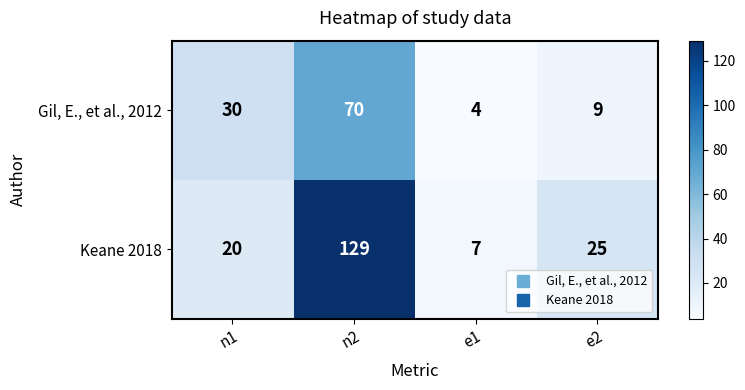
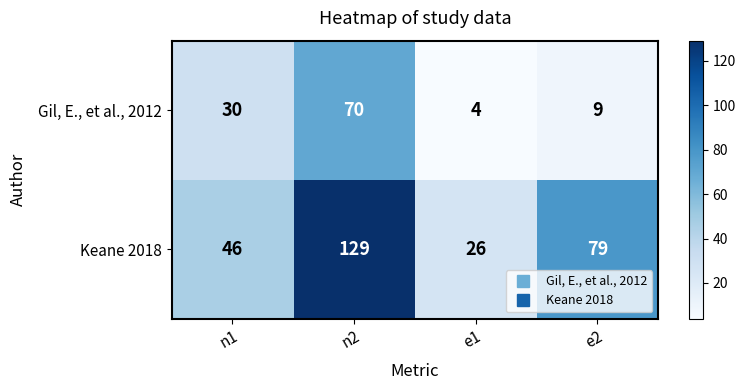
  {
    "Gil, E., et al., 2012": {
      "n1": 30,
      "n2": 70,
      "e1": 4,
      "e2": 9
    },
    "Keane 2018": {
-     "n1": 20,
+     "n1": 46,
      "n2": 129,
-     "e1": 7,
-     "e2": 25
+     "e1": 26,
+     "e2": 79
    }
  }
